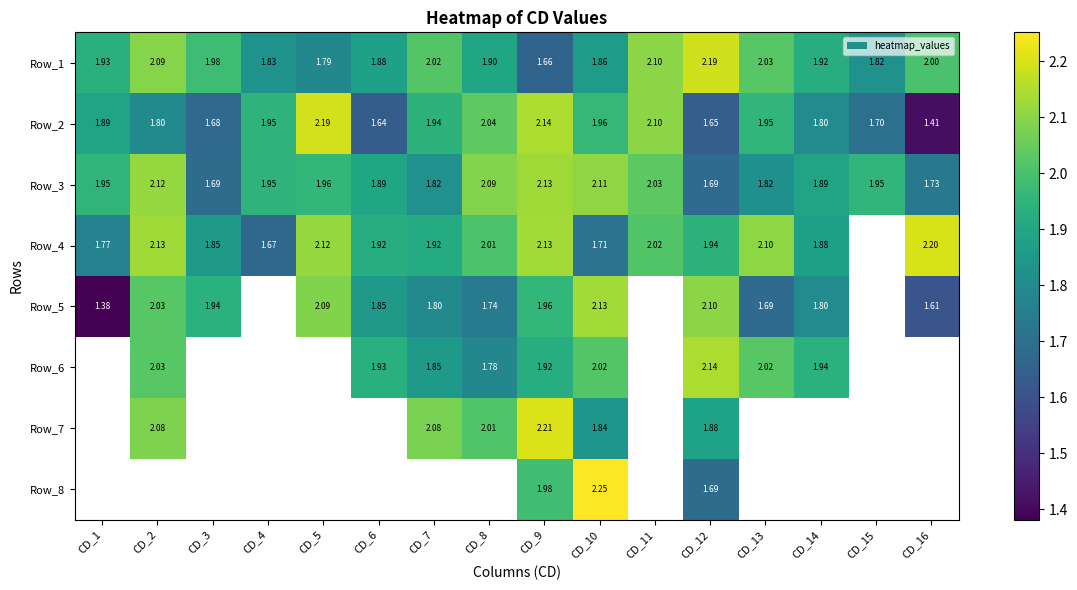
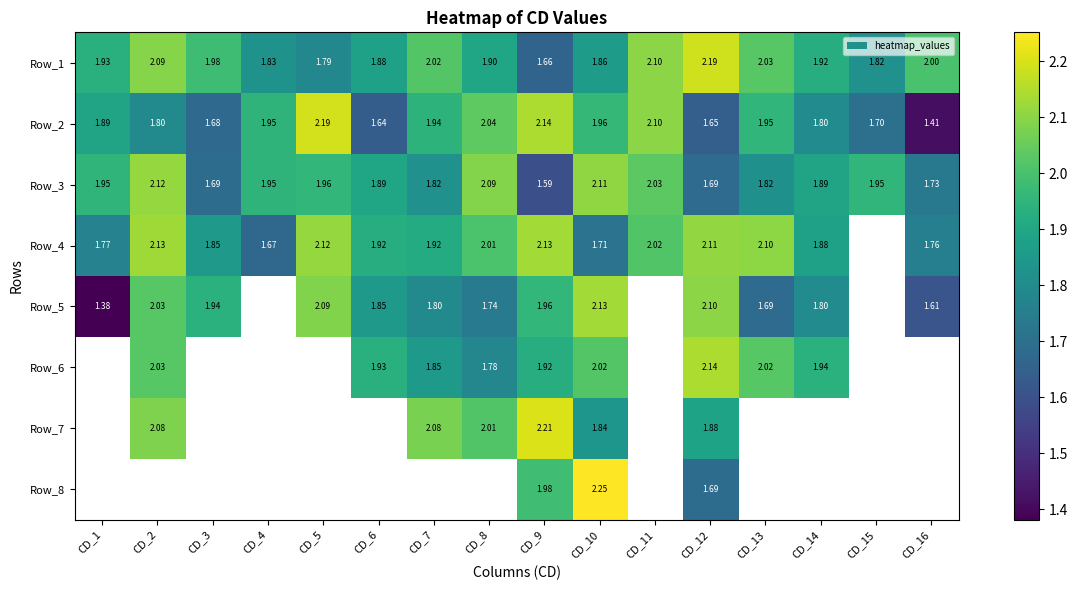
  {
    "Row_1": {
      "CD_1": 1.93,
      "CD_2": 2.09,
      "CD_3": 1.98,
      "CD_4": 1.83,
      "CD_5": 1.79,
      "CD_6": 1.88,
      "CD_7": 2.02,
      "CD_8": 1.90,
      "CD_9": 1.66,
      "CD_10": 1.86,
      "CD_11": 2.10,
      "CD_12": 2.19,
      "CD_13": 2.03,
      "CD_14": 1.92,
      "CD_15": 1.82,
      "CD_16": 2.00
    },
    "Row_2": {
      "CD_1": 1.89,
      "CD_2": 1.80,
      "CD_3": 1.68,
      "CD_4": 1.95,
      "CD_5": 2.19,
      "CD_6": 1.64,
      "CD_7": 1.94,
      "CD_8": 2.04,
      "CD_9": 2.14,
      "CD_10": 1.96,
      "CD_11": 2.10,
      "CD_12": 1.65,
      "CD_13": 1.95,
      "CD_14": 1.80,
      "CD_15": 1.70,
      "CD_16": 1.41
    },
    "Row_3": {
      "CD_1": 1.95,
      "CD_2": 2.12,
      "CD_3": 1.69,
      "CD_4": 1.95,
      "CD_5": 1.96,
      "CD_6": 1.89,
      "CD_7": 1.82,
      "CD_8": 2.09,
-     "CD_9": 2.13,
+     "CD_9": 1.59,
      "CD_10": 2.11,
      "CD_11": 2.03,
      "CD_12": 1.69,
      "CD_13": 1.82,
      "CD_14": 1.89,
      "CD_15": 1.95,
      "CD_16": 1.73
    },
    "Row_4": {
      "CD_1": 1.77,
      "CD_2": 2.13,
      "CD_3": 1.85,
      "CD_4": 1.67,
      "CD_5": 2.12,
      "CD_6": 1.92,
      "CD_7": 1.92,
      "CD_8": 2.01,
      "CD_9": 2.13,
      "CD_10": 1.71,
      "CD_11": 2.02,
-     "CD_12": 1.94,
+     "CD_12": 2.11,
      "CD_13": 2.10,
      "CD_14": 1.88,
-     "CD_16": 2.20
+     "CD_16": 1.76
    },
    "Row_5": {
      "CD_1": 1.38,
      "CD_2": 2.03,
      "CD_3": 1.94,
      "CD_5": 2.09,
      "CD_6": 1.85,
      "CD_7": 1.80,
      "CD_8": 1.74,
      "CD_9": 1.96,
      "CD_10": 2.13,
      "CD_12": 2.10,
      "CD_13": 1.69,
      "CD_14": 1.80,
      "CD_16": 1.61
    },
    "Row_6": {
      "CD_2": 2.03,
      "CD_6": 1.93,
      "CD_7": 1.85,
      "CD_8": 1.78,
      "CD_9": 1.92,
      "CD_10": 2.02,
      "CD_12": 2.14,
      "CD_13": 2.02,
      "CD_14": 1.94
    },
    "Row_7": {
      "CD_2": 2.08,
      "CD_7": 2.08,
      "CD_8": 2.01,
      "CD_9": 2.21,
      "CD_10": 1.84,
      "CD_12": 1.88
    },
    "Row_8": {
      "CD_9": 1.98,
      "CD_10": 2.25,
      "CD_12": 1.69
    }
  }
